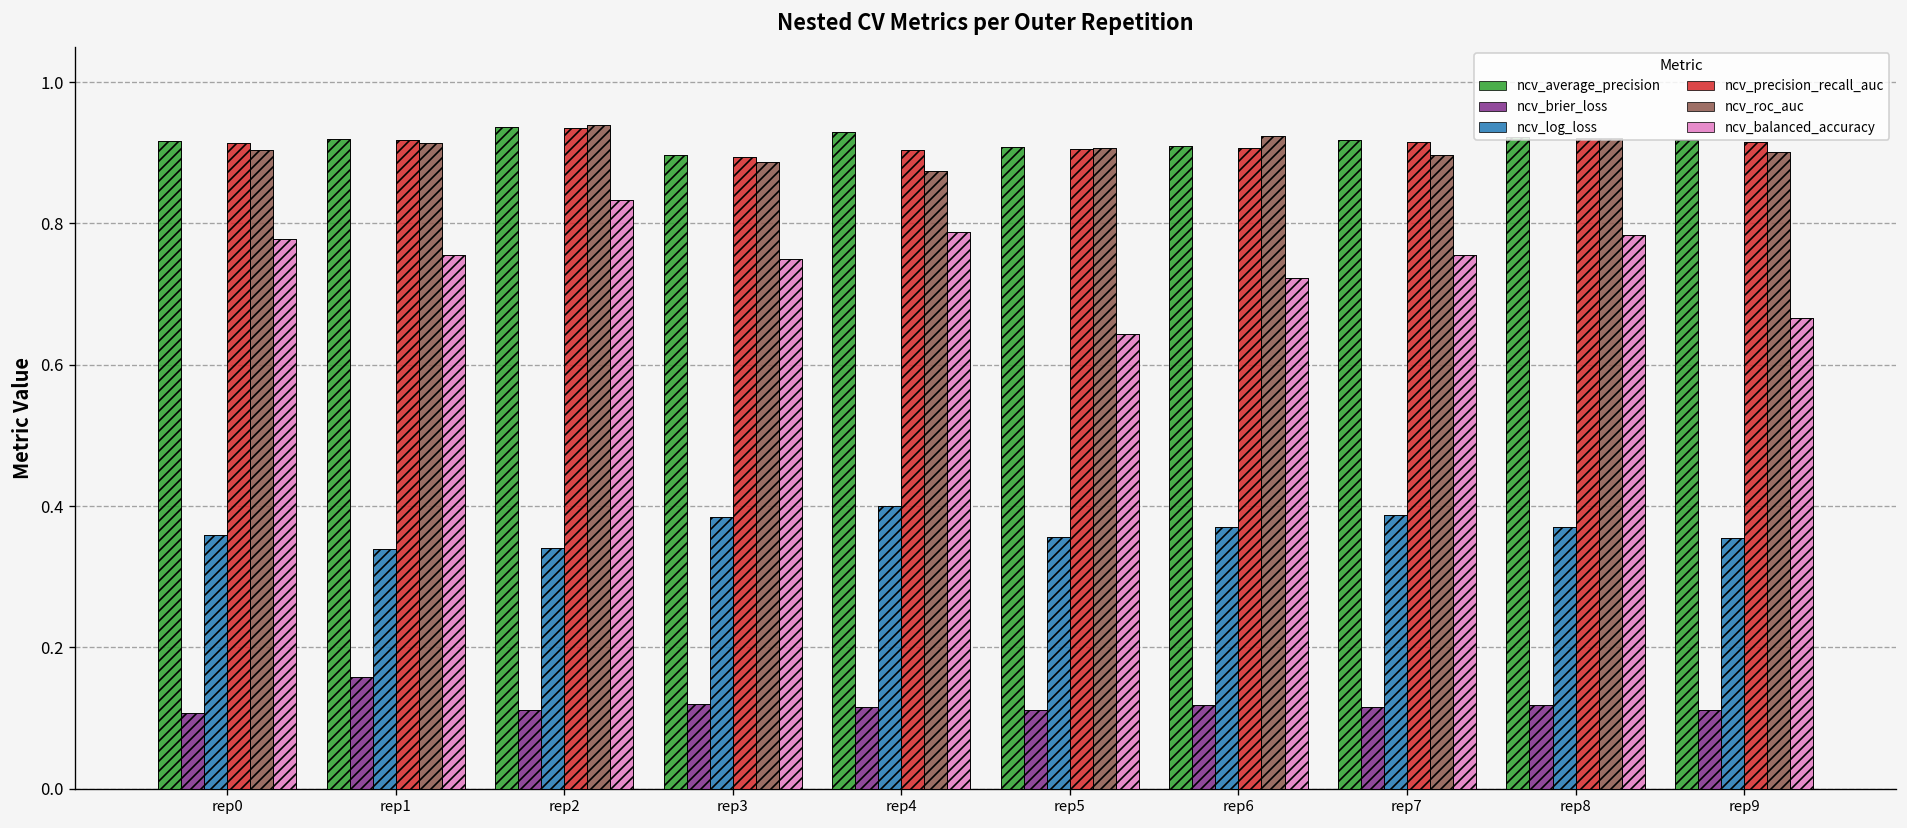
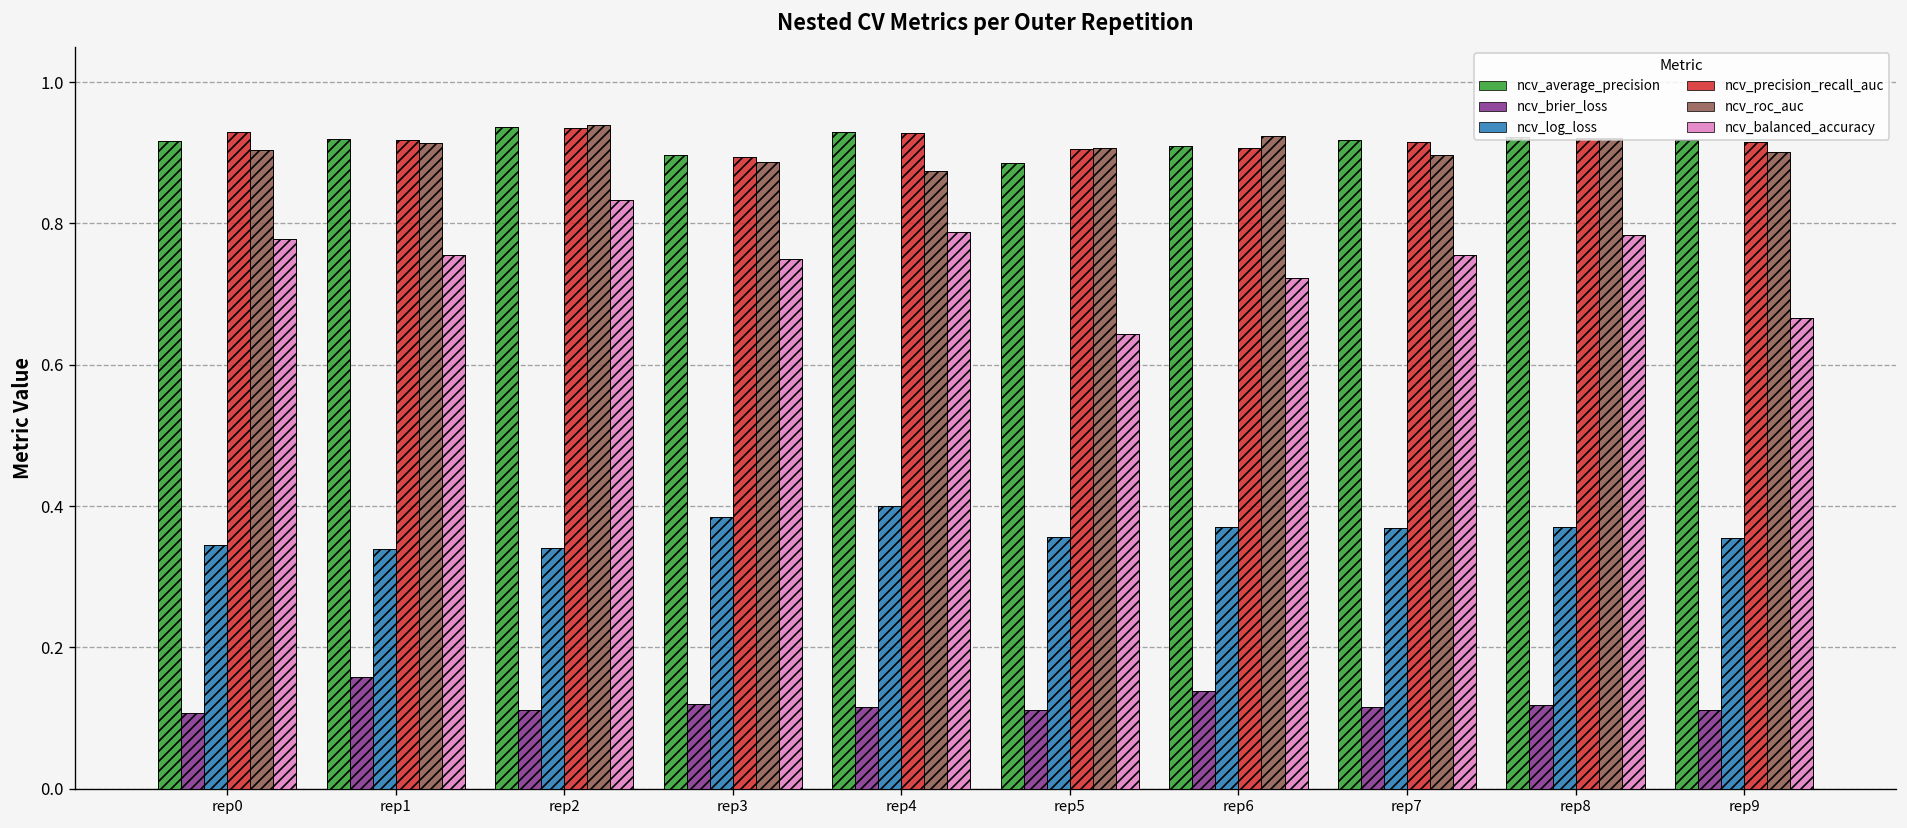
  {
    "ncv_average_precision": {
      "rep0": 0.92,
      "rep1": 0.92,
      "rep2": 0.94,
      "rep3": 0.90,
      "rep4": 0.93,
-     "rep5": 0.91,
+     "rep5": 0.89,
      "rep6": 0.91,
      "rep7": 0.92,
      "rep8": 0.92,
      "rep9": 0.92
    },
    "ncv_brier_loss": {
      "rep0": 0.11,
      "rep1": 0.16,
      "rep2": 0.11,
      "rep3": 0.12,
      "rep4": 0.12,
      "rep5": 0.11,
-     "rep6": 0.12,
+     "rep6": 0.14,
      "rep7": 0.12,
      "rep8": 0.12,
      "rep9": 0.11
    },
    "ncv_log_loss": {
-     "rep0": 0.36,
+     "rep0": 0.35,
      "rep1": 0.34,
      "rep2": 0.34,
      "rep3": 0.38,
      "rep4": 0.40,
      "rep5": 0.36,
      "rep6": 0.37,
-     "rep7": 0.39,
+     "rep7": 0.37,
      "rep8": 0.37,
      "rep9": 0.35
    },
    "ncv_precision_recall_auc": {
-     "rep0": 0.91,
+     "rep0": 0.93,
      "rep1": 0.92,
      "rep2": 0.93,
      "rep3": 0.89,
-     "rep4": 0.90,
+     "rep4": 0.93,
      "rep5": 0.91,
      "rep6": 0.91,
      "rep7": 0.92,
      "rep8": 0.92,
      "rep9": 0.92
    },
    "ncv_roc_auc": {
      "rep0": 0.90,
      "rep1": 0.91,
      "rep2": 0.94,
      "rep3": 0.89,
      "rep4": 0.87,
      "rep5": 0.91,
      "rep6": 0.92,
      "rep7": 0.90,
      "rep8": 0.92,
      "rep9": 0.90
    },
    "ncv_balanced_accuracy": {
      "rep0": 0.78,
      "rep1": 0.76,
      "rep2": 0.83,
      "rep3": 0.75,
      "rep4": 0.79,
      "rep5": 0.64,
      "rep6": 0.72,
      "rep7": 0.76,
      "rep8": 0.78,
      "rep9": 0.67
    }
  }
